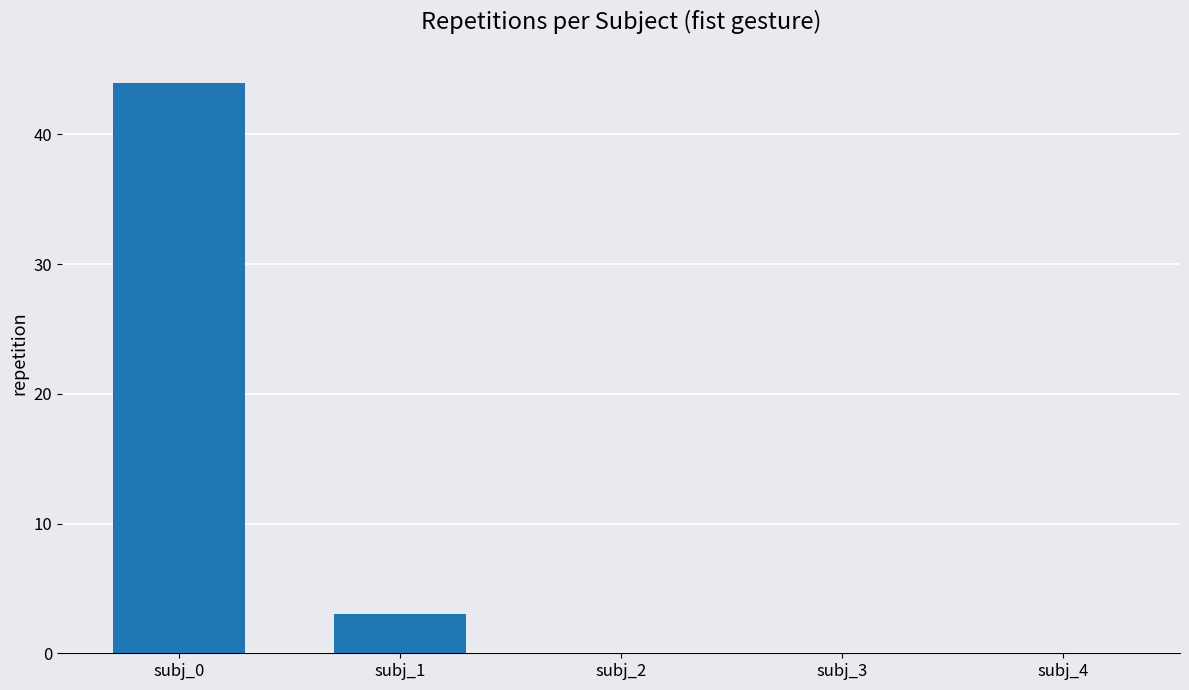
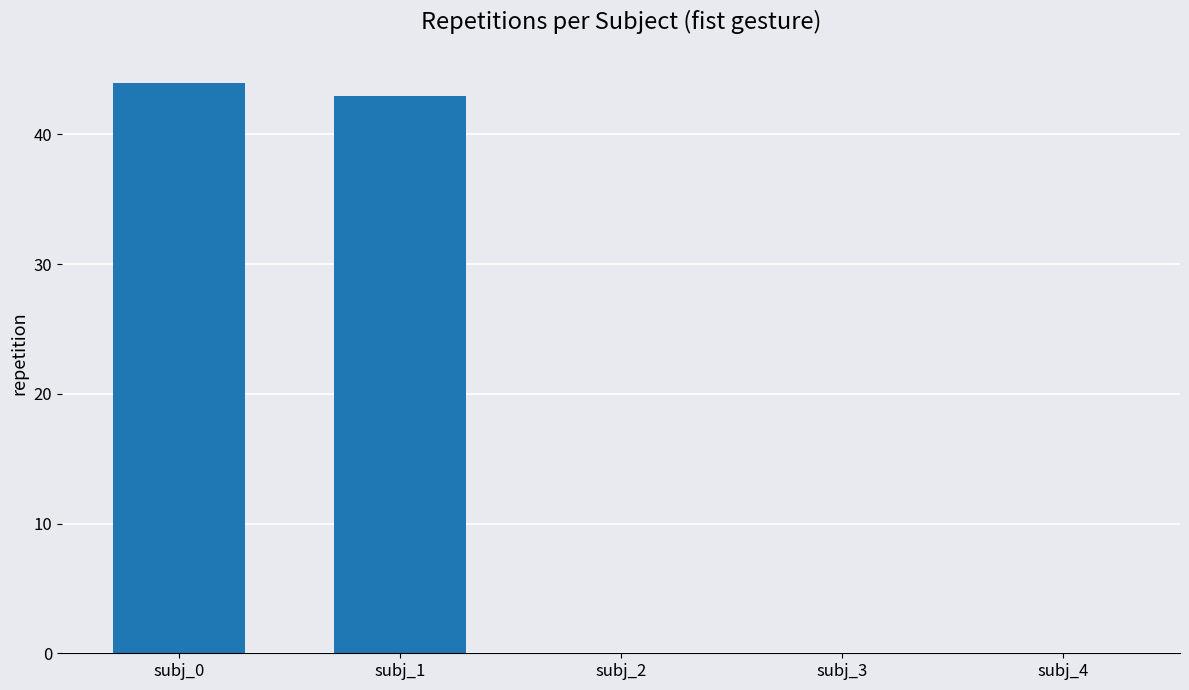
  {
    "subj_0": 44,
-   "subj_1": 3,
+   "subj_1": 43,
    "subj_2": 0,
    "subj_3": 0,
    "subj_4": 0
  }
